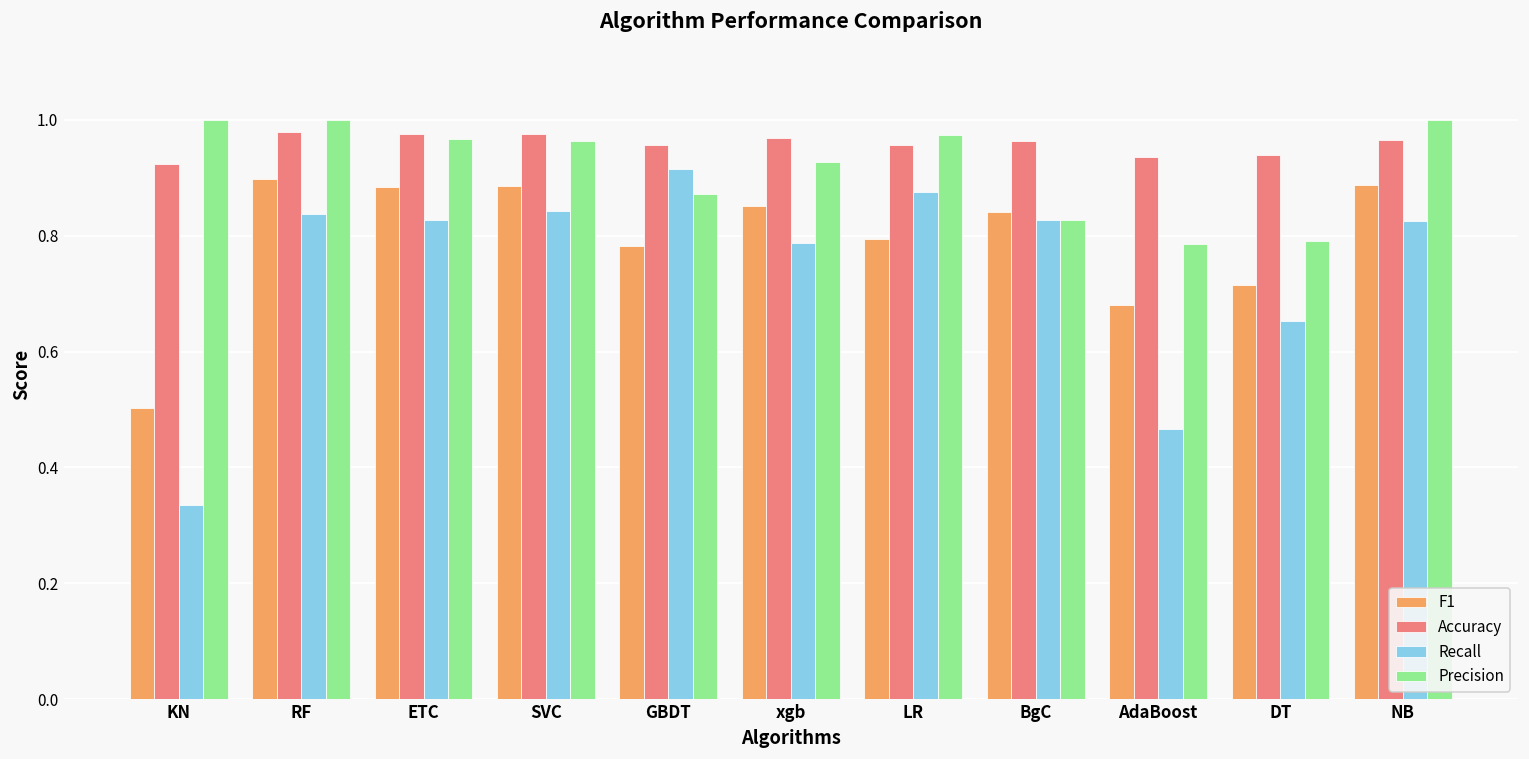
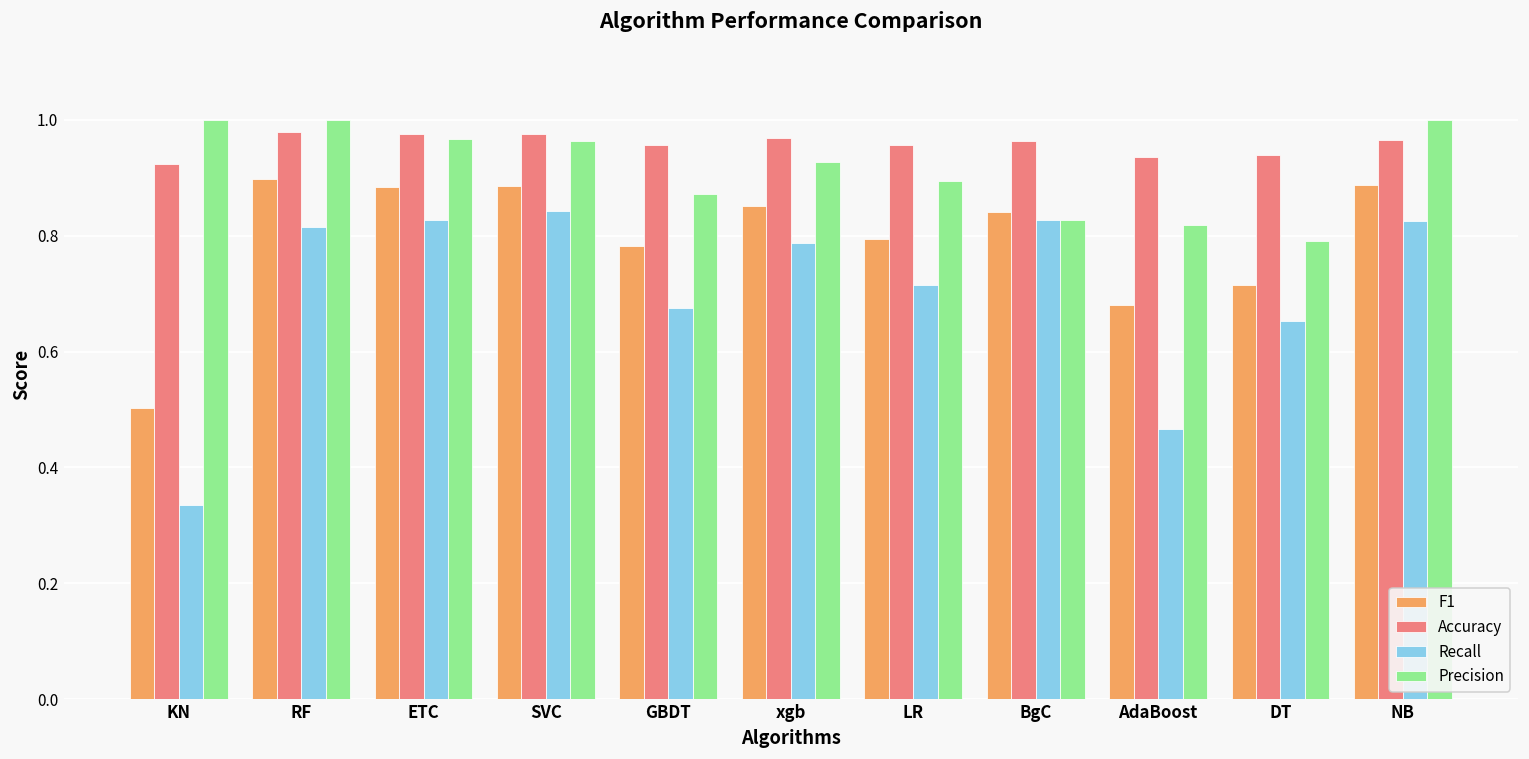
  {
    "Recall": {
      "KN": 0.34,
-     "RF": 0.84,
+     "RF": 0.82,
      "ETC": 0.83,
      "SVC": 0.84,
-     "GBDT": 0.92,
+     "GBDT": 0.68,
      "xgb": 0.79,
-     "LR": 0.88,
+     "LR": 0.72,
      "BgC": 0.83,
      "AdaBoost": 0.47,
      "DT": 0.65,
      "NB": 0.83
    },
    "Precision": {
      "KN": 1.00,
      "RF": 1.00,
      "ETC": 0.97,
      "SVC": 0.96,
      "GBDT": 0.87,
      "xgb": 0.93,
-     "LR": 0.97,
+     "LR": 0.90,
      "BgC": 0.83,
-     "AdaBoost": 0.79,
+     "AdaBoost": 0.82,
      "DT": 0.79,
      "NB": 1.00
    }
  }
